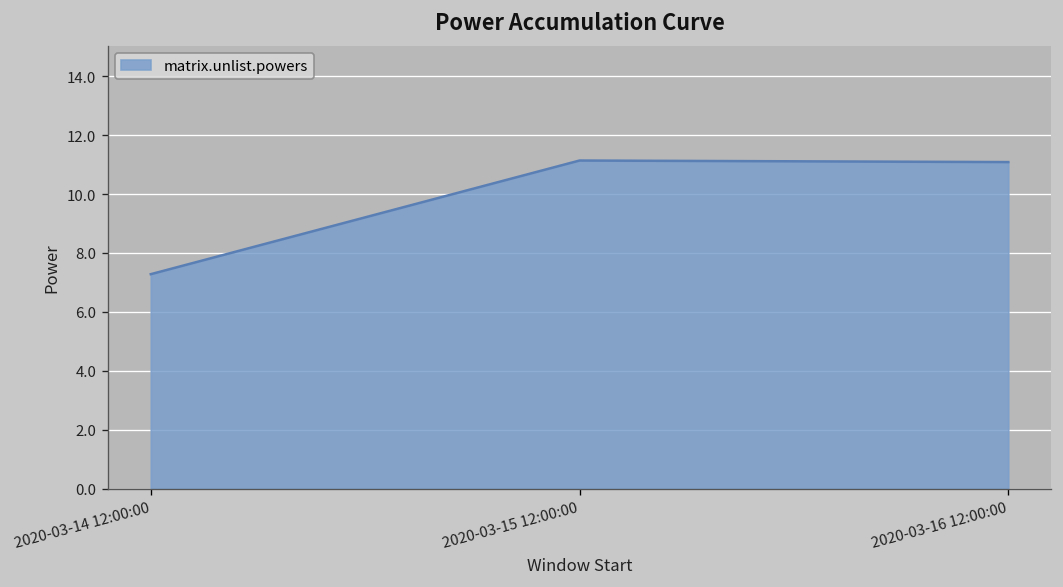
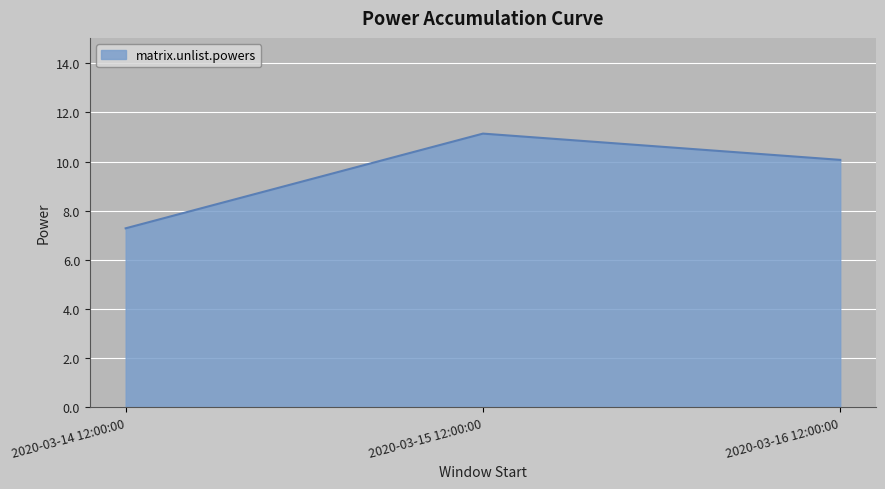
  {
    "2020-03-14 12:00:00": 7.3,
    "2020-03-15 12:00:00": 11.1,
-   "2020-03-16 12:00:00": 11.1
+   "2020-03-16 12:00:00": 10.1
  }
